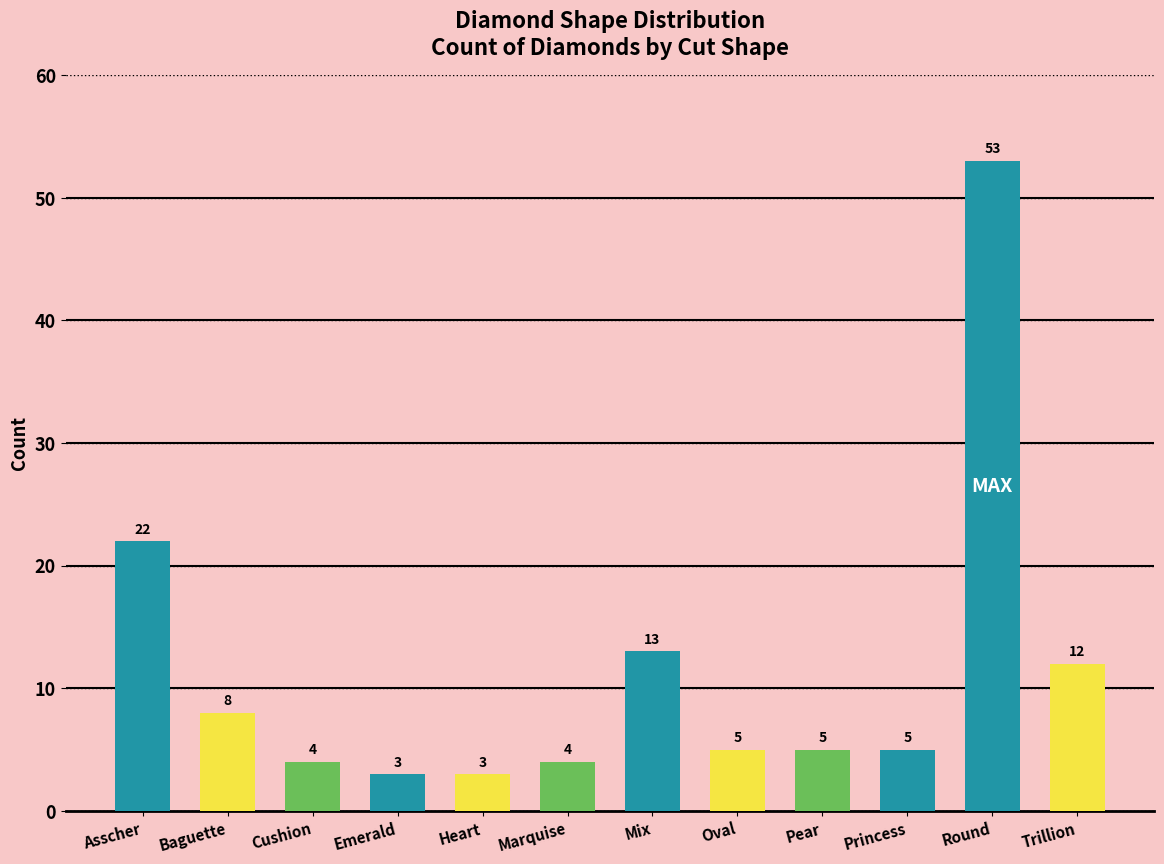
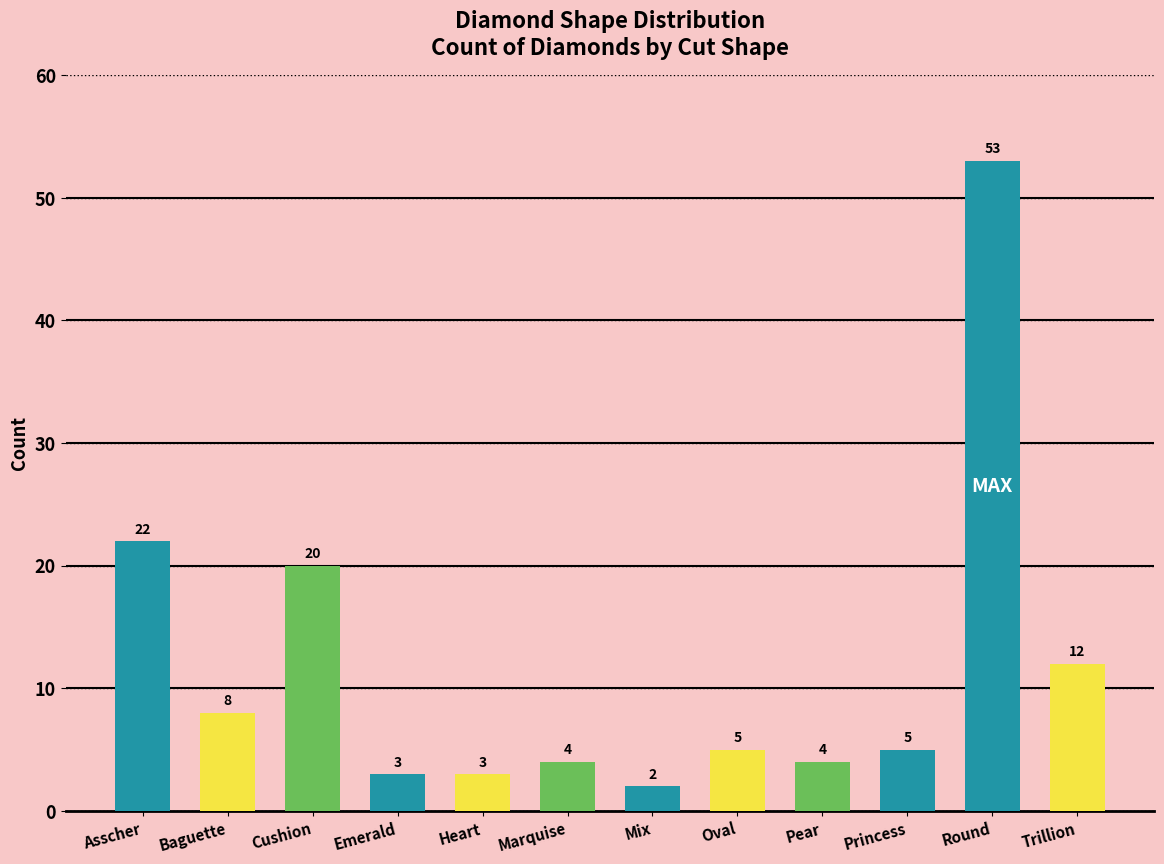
  {
    "Asscher": 22,
    "Baguette": 8,
-   "Cushion": 4,
+   "Cushion": 20,
    "Emerald": 3,
    "Heart": 3,
    "Marquise": 4,
-   "Mix": 13,
+   "Mix": 2,
    "Oval": 5,
-   "Pear": 5,
+   "Pear": 4,
    "Princess": 5,
    "Round": 53,
    "Trillion": 12
  }
